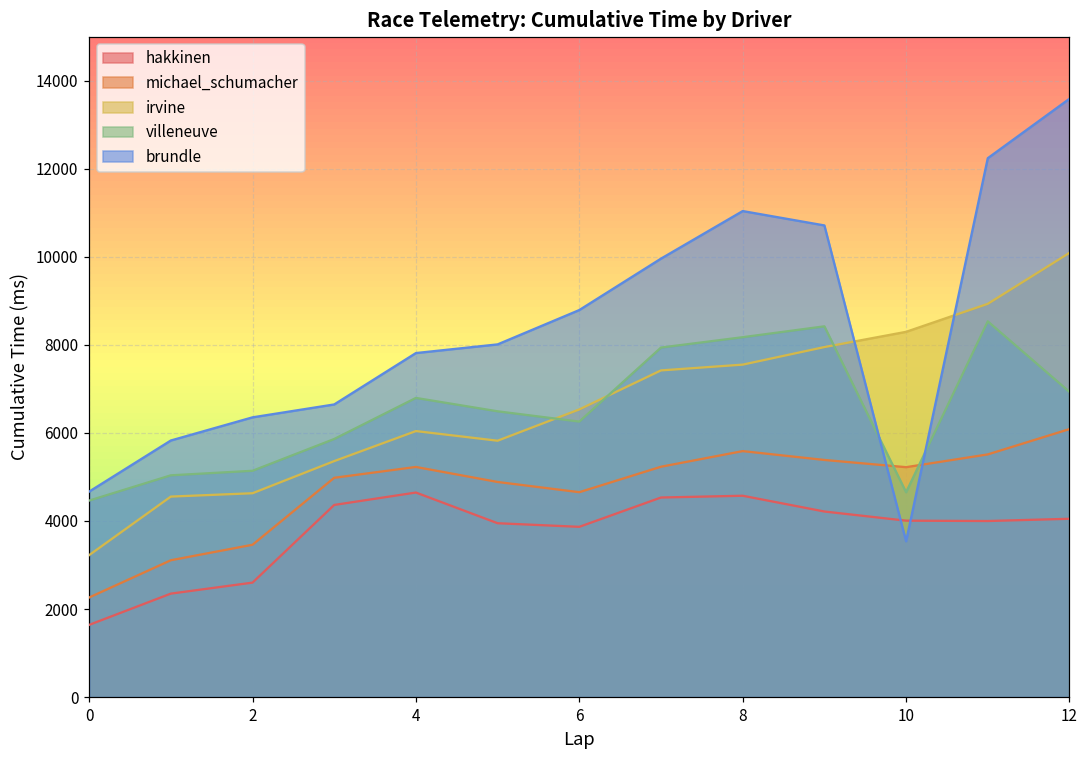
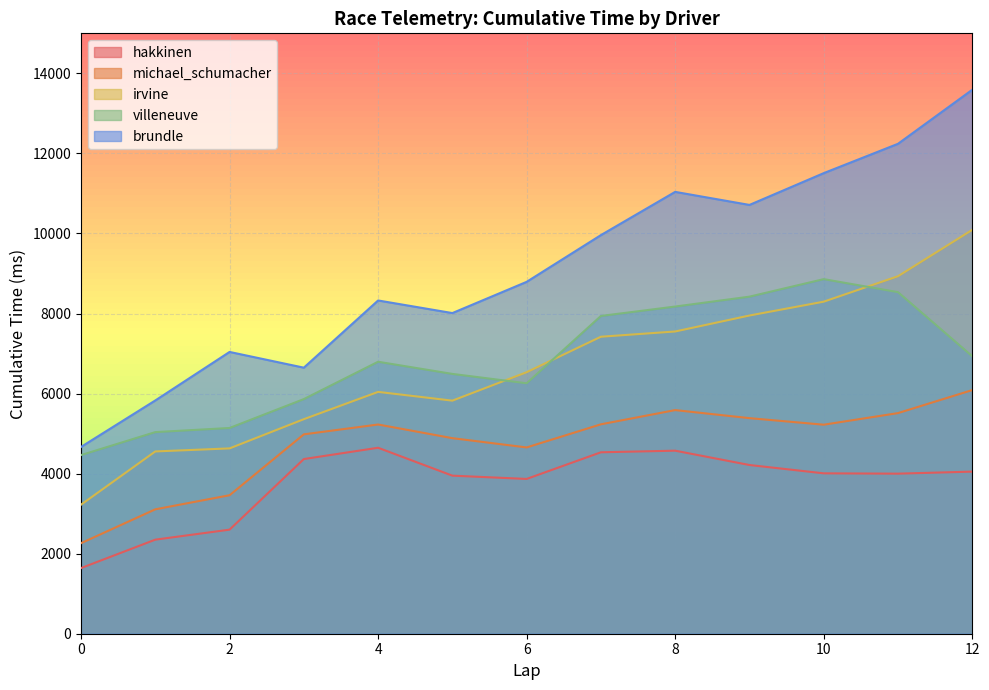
  {
    "villeneuve": {
      "0": 4500,
      "2": 5100,
      "4": 6800,
      "6": 6300,
      "8": 8200,
-     "10": 4700,
+     "10": 8900,
      "12": 6900
    },
    "brundle": {
      "0": 4700,
-     "2": 6400,
-     "4": 7800,
+     "2": 7000,
+     "4": 8300,
      "6": 8800,
      "8": 11000,
-     "10": 3500,
+     "10": 11500,
      "12": 13600
    }
  }
